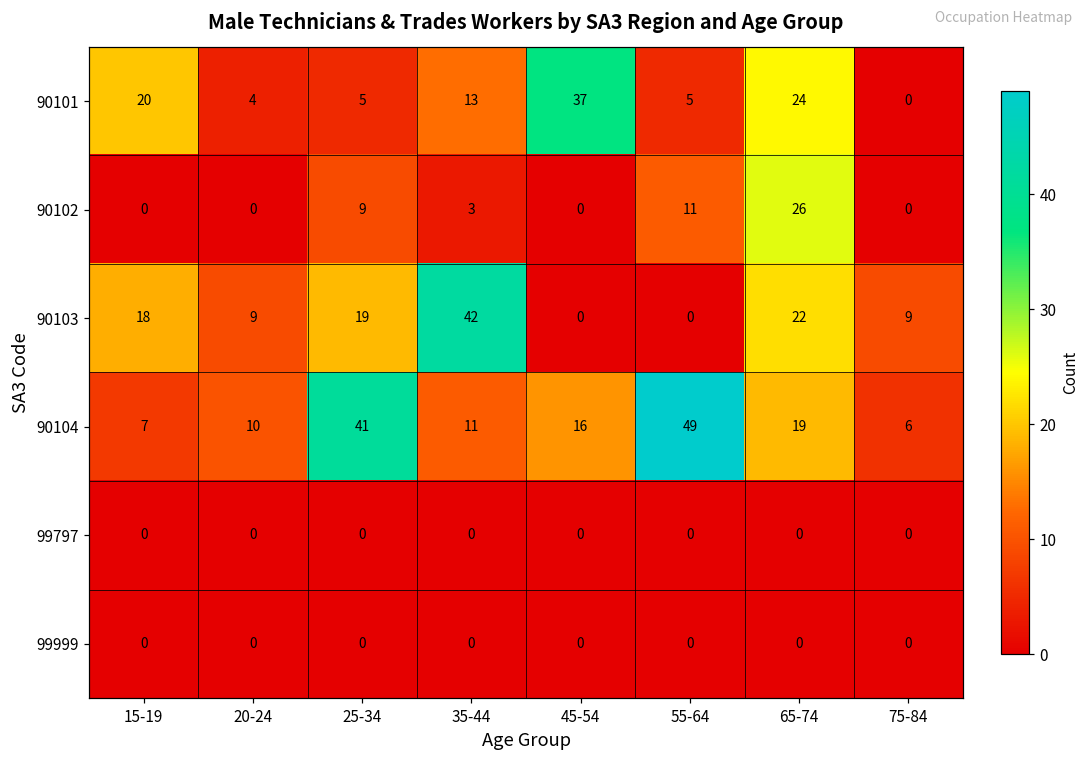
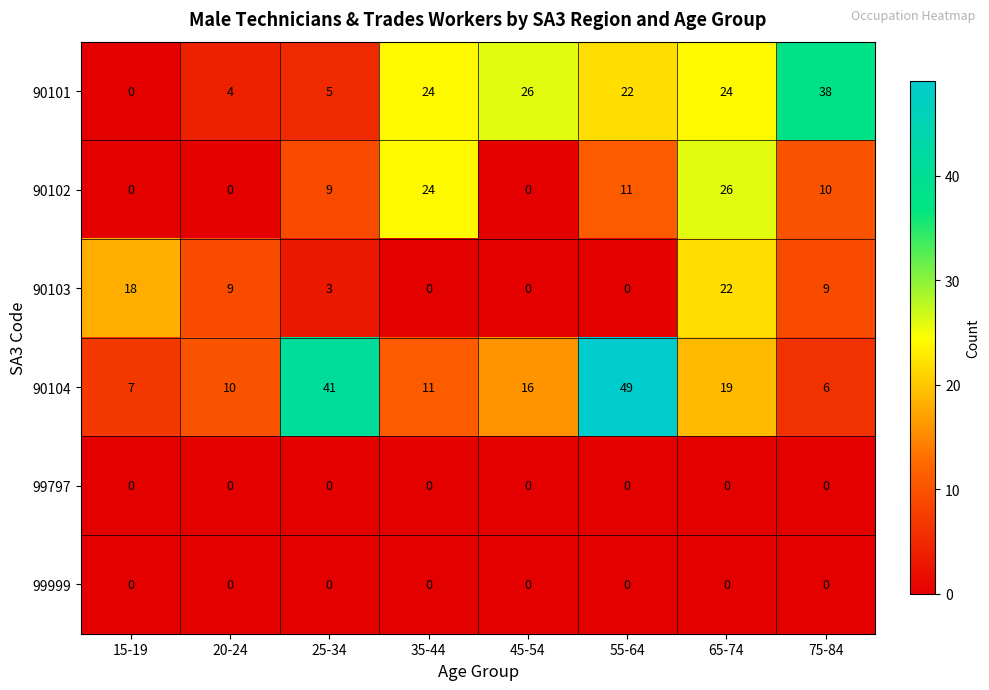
  {
    "90101": {
-     "15-19": 20,
+     "15-19": 0,
      "20-24": 4,
      "25-34": 5,
-     "35-44": 13,
-     "45-54": 37,
-     "55-64": 5,
+     "35-44": 24,
+     "45-54": 26,
+     "55-64": 22,
      "65-74": 24,
-     "75-84": 0
+     "75-84": 38
    },
    "90102": {
      "15-19": 0,
      "20-24": 0,
      "25-34": 9,
-     "35-44": 3,
+     "35-44": 24,
      "45-54": 0,
      "55-64": 11,
      "65-74": 26,
-     "75-84": 0
+     "75-84": 10
    },
    "90103": {
      "15-19": 18,
      "20-24": 9,
-     "25-34": 19,
-     "35-44": 42,
+     "25-34": 3,
+     "35-44": 0,
      "45-54": 0,
      "55-64": 0,
      "65-74": 22,
      "75-84": 9
    },
    "90104": {
      "15-19": 7,
      "20-24": 10,
      "25-34": 41,
      "35-44": 11,
      "45-54": 16,
      "55-64": 49,
      "65-74": 19,
      "75-84": 6
    },
    "99797": {
      "15-19": 0,
      "20-24": 0,
      "25-34": 0,
      "35-44": 0,
      "45-54": 0,
      "55-64": 0,
      "65-74": 0,
      "75-84": 0
    },
    "99999": {
      "15-19": 0,
      "20-24": 0,
      "25-34": 0,
      "35-44": 0,
      "45-54": 0,
      "55-64": 0,
      "65-74": 0,
      "75-84": 0
    }
  }
